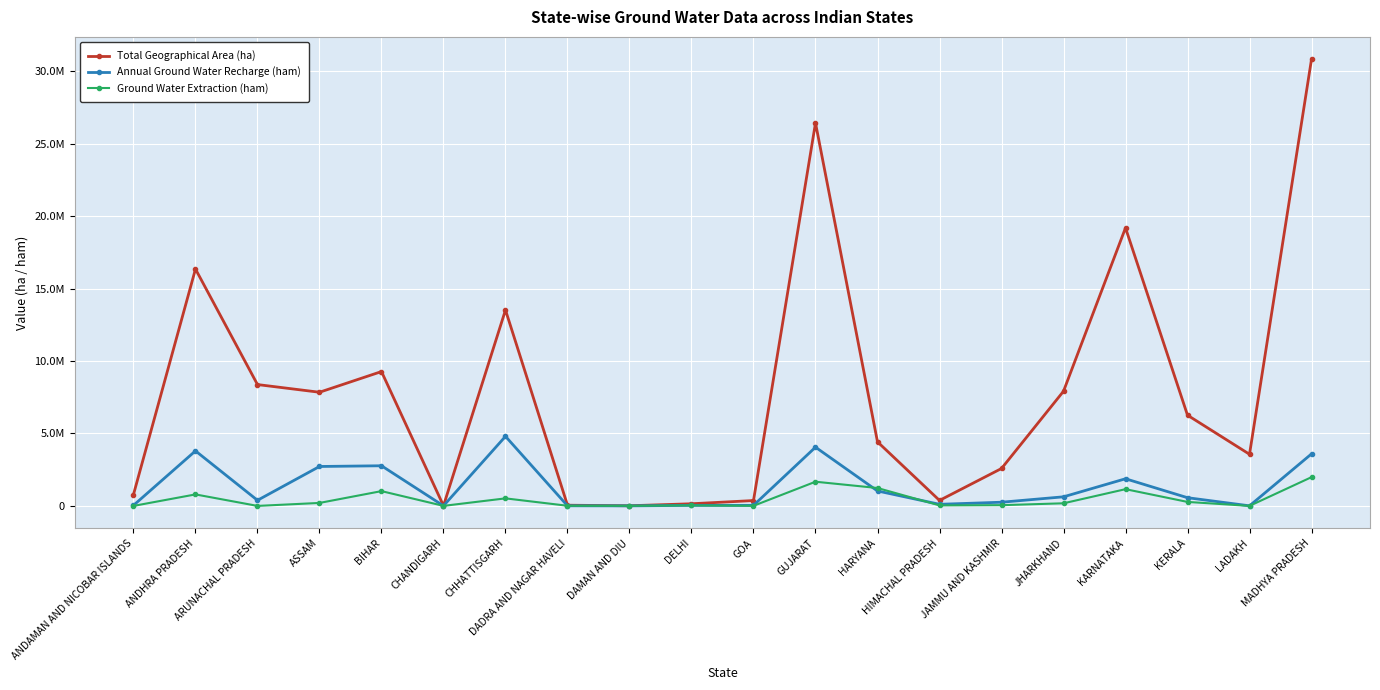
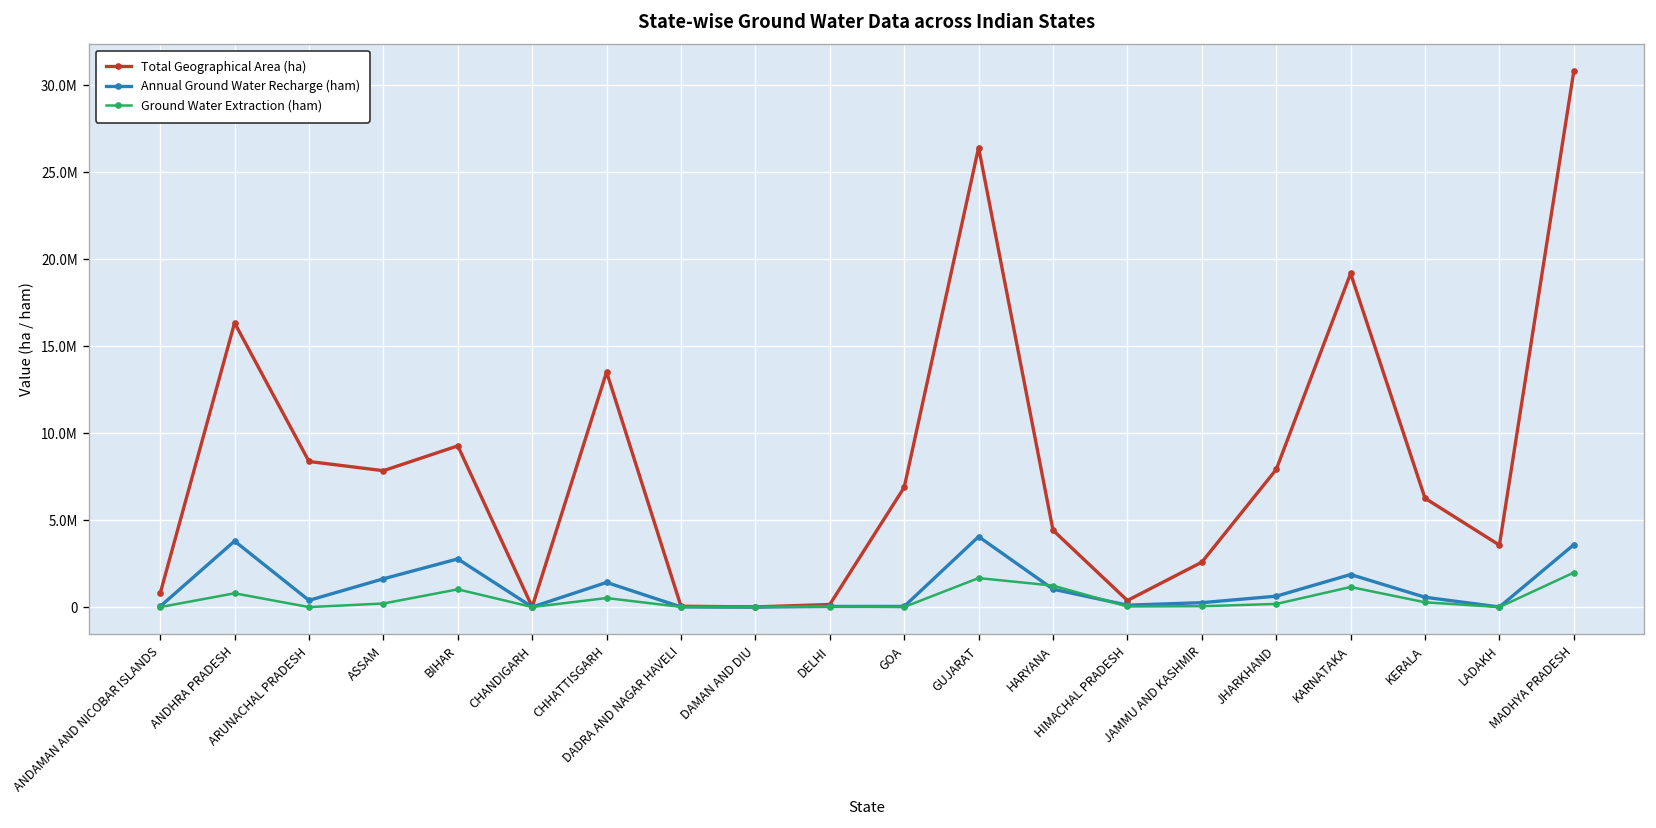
  {
    "Total Geographical Area (ha)": {
      "ANDAMAN AND NICOBAR ISLANDS": 800000,
      "ANDHRA PRADESH": 16300000,
      "ARUNACHAL PRADESH": 8400000,
      "ASSAM": 7800000,
      "BIHAR": 9300000,
      "CHHATTISGARH": 13500000,
-     "GOA": 400000,
+     "GOA": 6900000,
      "GUJARAT": 26400000,
      "HARYANA": 4400000,
      "HIMACHAL PRADESH": 400000,
      "JAMMU AND KASHMIR": 2600000,
      "JHARKHAND": 7900000,
      "KARNATAKA": 19200000,
      "KERALA": 6300000,
      "LADAKH": 3600000,
      "MADHYA PRADESH": 30800000
    },
    "Annual Ground Water Recharge (ham)": {
      "ANDHRA PRADESH": 3800000,
      "ARUNACHAL PRADESH": 400000,
-     "ASSAM": 2700000,
+     "ASSAM": 1600000,
      "BIHAR": 2800000,
-     "CHHATTISGARH": 4800000,
+     "CHHATTISGARH": 1400000,
      "GUJARAT": 4100000,
      "HARYANA": 1000000,
      "JAMMU AND KASHMIR": 300000,
      "JHARKHAND": 600000,
      "KARNATAKA": 1900000,
      "KERALA": 600000,
      "MADHYA PRADESH": 3600000
    },
    "Ground Water Extraction (ham)": {
      "ANDHRA PRADESH": 800000,
      "ARUNACHAL PRADESH": 0,
      "ASSAM": 200000,
      "BIHAR": 1000000,
      "CHHATTISGARH": 500000,
      "GUJARAT": 1700000,
      "HARYANA": 1200000,
      "JAMMU AND KASHMIR": 100000,
      "JHARKHAND": 200000,
      "KARNATAKA": 1200000,
      "KERALA": 300000,
      "MADHYA PRADESH": 2000000
    }
  }
